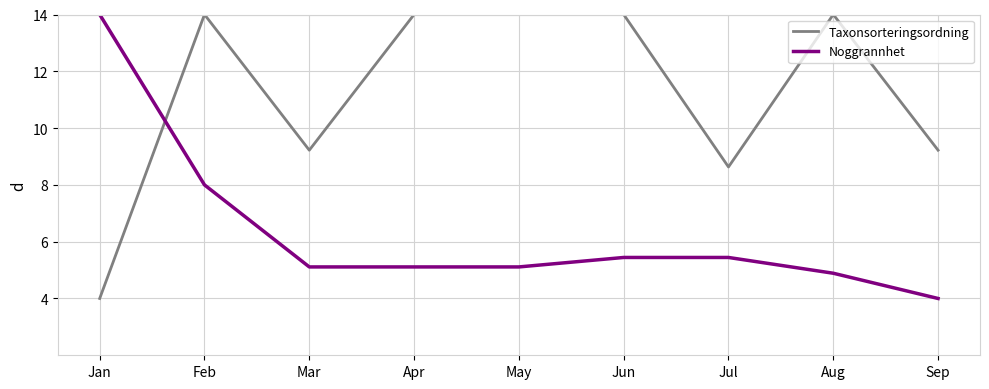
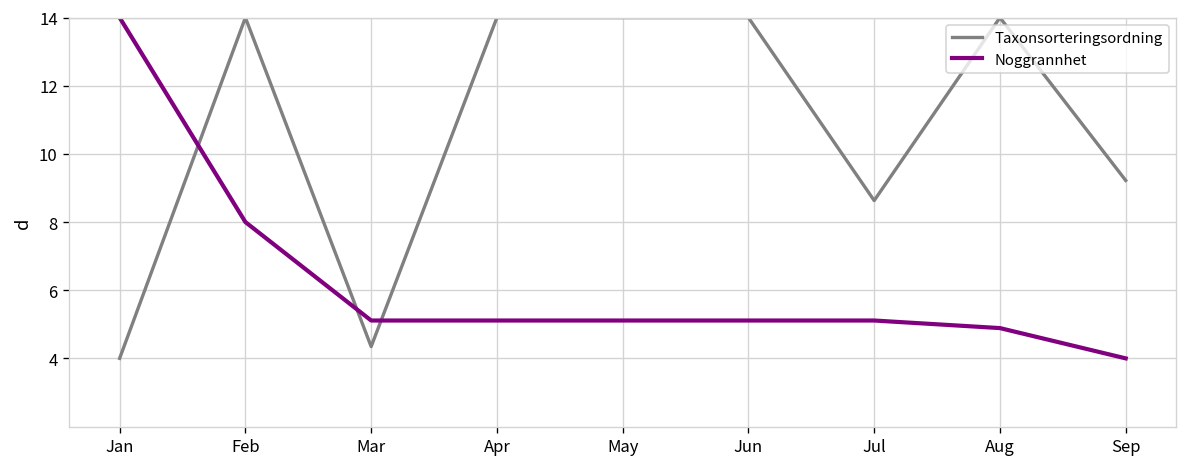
  {
    "Taxonsorteringsordning": {
      "Jan": 4.0,
      "Feb": 14.0,
-     "Mar": 9.2,
+     "Mar": 4.3,
      "Apr": 14.0,
      "May": 14.0,
      "Jun": 14.0,
      "Jul": 8.6,
      "Aug": 14.0,
      "Sep": 9.2
    },
    "Noggrannhet": {
      "Jan": 14.0,
      "Feb": 8.0,
      "Mar": 5.1,
      "Apr": 5.1,
      "May": 5.1,
-     "Jun": 5.4,
-     "Jul": 5.4,
+     "Jun": 5.1,
+     "Jul": 5.1,
      "Aug": 4.9,
      "Sep": 4.0
    }
  }
